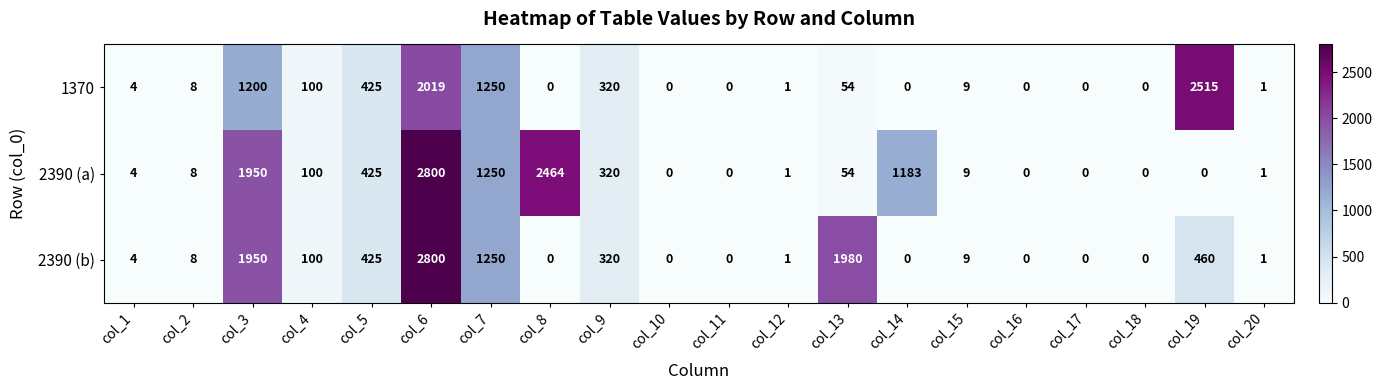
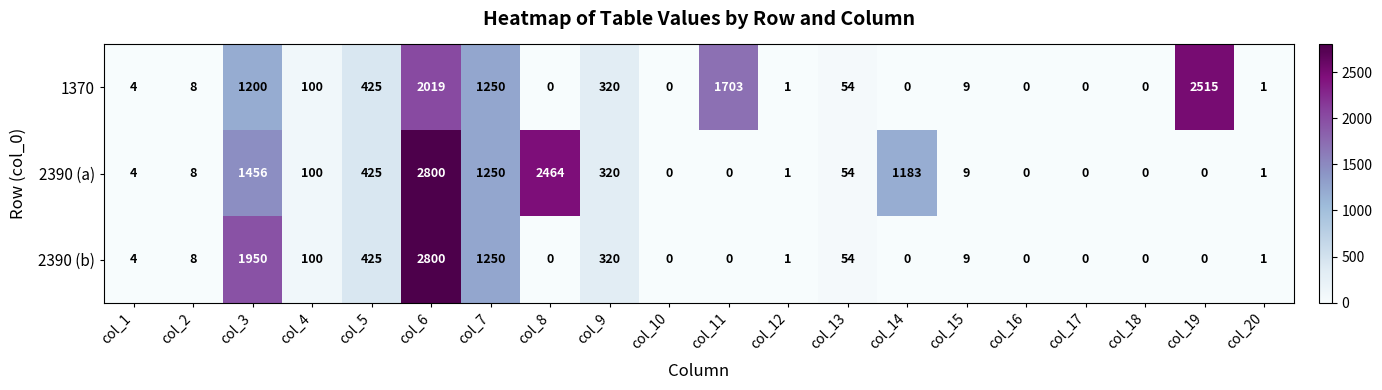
  {
    "1370": {
      "col_1": 4,
      "col_2": 8,
      "col_3": 1200,
      "col_4": 100,
      "col_5": 425,
      "col_6": 2019,
      "col_7": 1250,
      "col_8": 0,
      "col_9": 320,
      "col_10": 0,
-     "col_11": 0,
+     "col_11": 1703,
      "col_12": 1,
      "col_13": 54,
      "col_14": 0,
      "col_15": 9,
      "col_16": 0,
      "col_17": 0,
      "col_18": 0,
      "col_19": 2515,
      "col_20": 1
    },
    "2390 (a)": {
      "col_1": 4,
      "col_2": 8,
-     "col_3": 1950,
+     "col_3": 1456,
      "col_4": 100,
      "col_5": 425,
      "col_6": 2800,
      "col_7": 1250,
      "col_8": 2464,
      "col_9": 320,
      "col_10": 0,
      "col_11": 0,
      "col_12": 1,
      "col_13": 54,
      "col_14": 1183,
      "col_15": 9,
      "col_16": 0,
      "col_17": 0,
      "col_18": 0,
      "col_19": 0,
      "col_20": 1
    },
    "2390 (b)": {
      "col_1": 4,
      "col_2": 8,
      "col_3": 1950,
      "col_4": 100,
      "col_5": 425,
      "col_6": 2800,
      "col_7": 1250,
      "col_8": 0,
      "col_9": 320,
      "col_10": 0,
      "col_11": 0,
      "col_12": 1,
-     "col_13": 1980,
+     "col_13": 54,
      "col_14": 0,
      "col_15": 9,
      "col_16": 0,
      "col_17": 0,
      "col_18": 0,
-     "col_19": 460,
+     "col_19": 0,
      "col_20": 1
    }
  }
